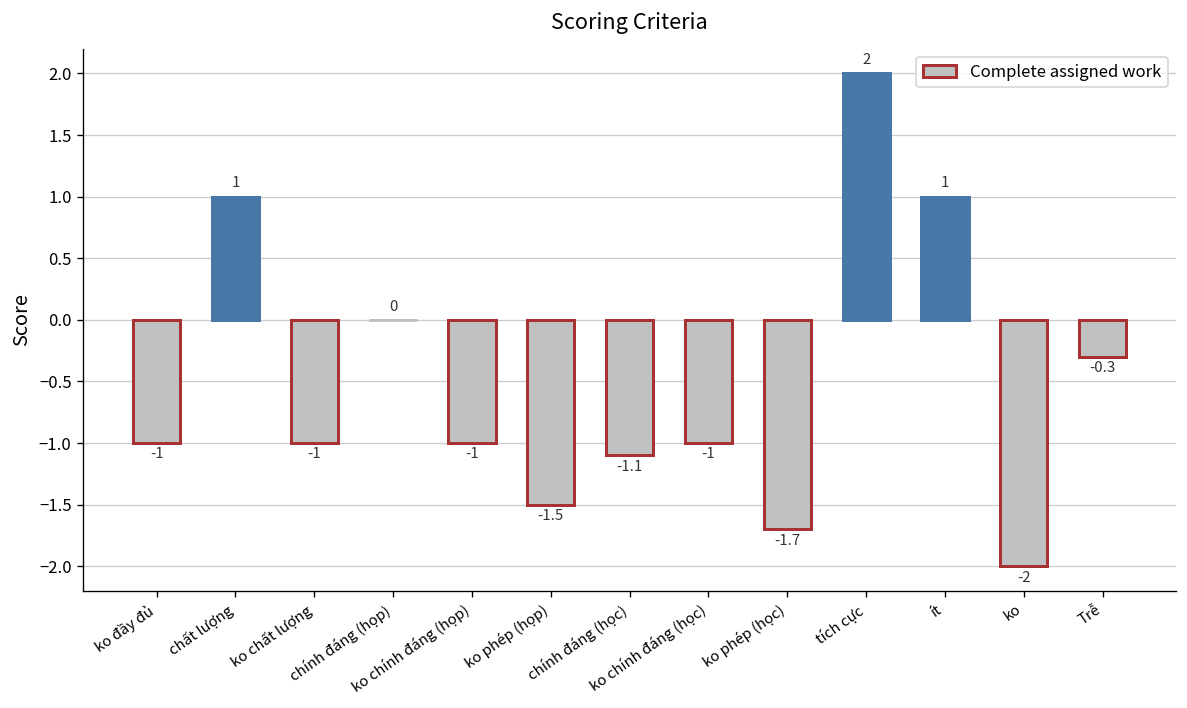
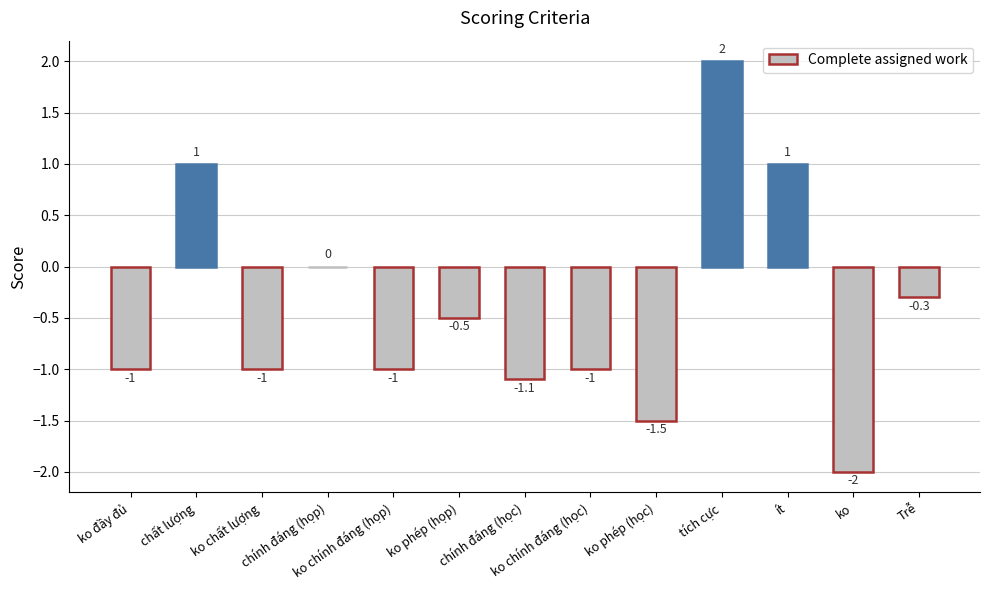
  {
    "ko đầy đủ": -1,
    "chất lượng": 1,
    "ko chất lượng": -1,
    "chính đáng (họp)": 0,
    "ko chính đáng (họp)": -1,
-   "ko phép (họp)": -1.5,
+   "ko phép (họp)": -0.5,
    "chính đáng (học)": -1.1,
    "ko chính đáng (học)": -1,
-   "ko phép (học)": -1.7,
+   "ko phép (học)": -1.5,
    "tích cực": 2,
    "ít": 1,
    "ko": -2,
    "Trễ": -0.3
  }
